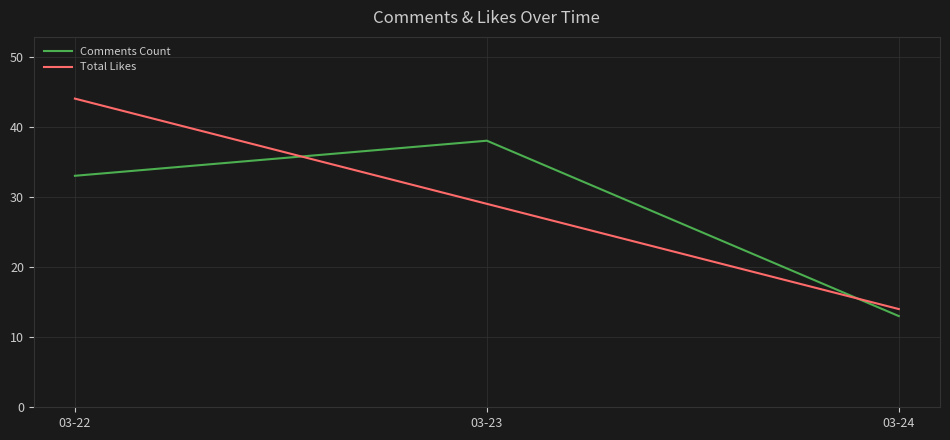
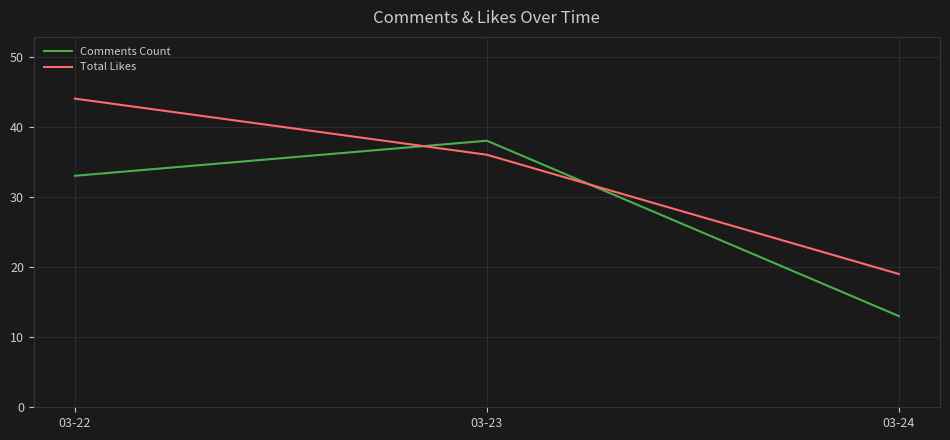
  {
    "Comments Count": {
      "03-22": 33,
      "03-23": 38,
      "03-24": 13
    },
    "Total Likes": {
      "03-22": 44,
-     "03-23": 29,
-     "03-24": 14
+     "03-23": 36,
+     "03-24": 19
    }
  }
